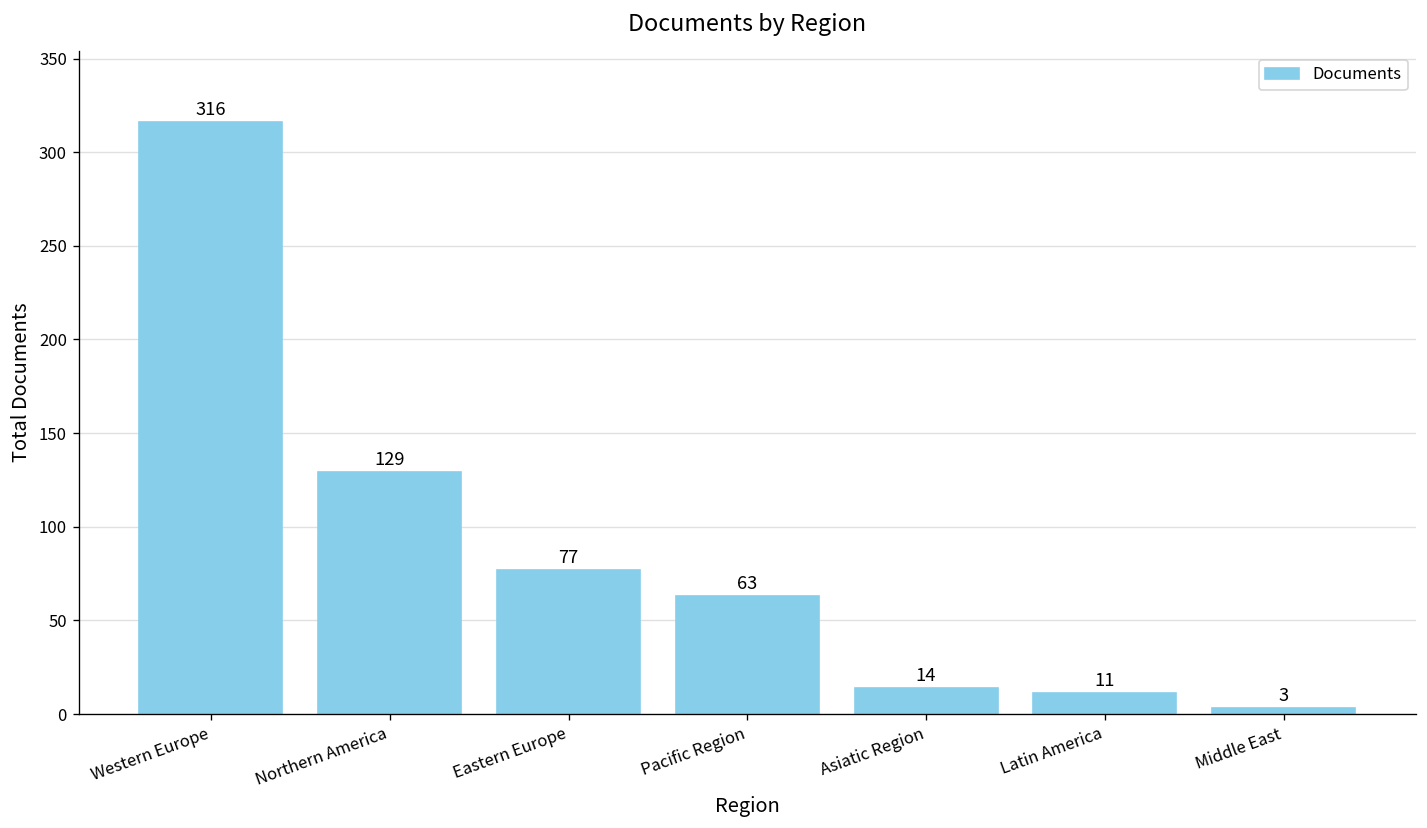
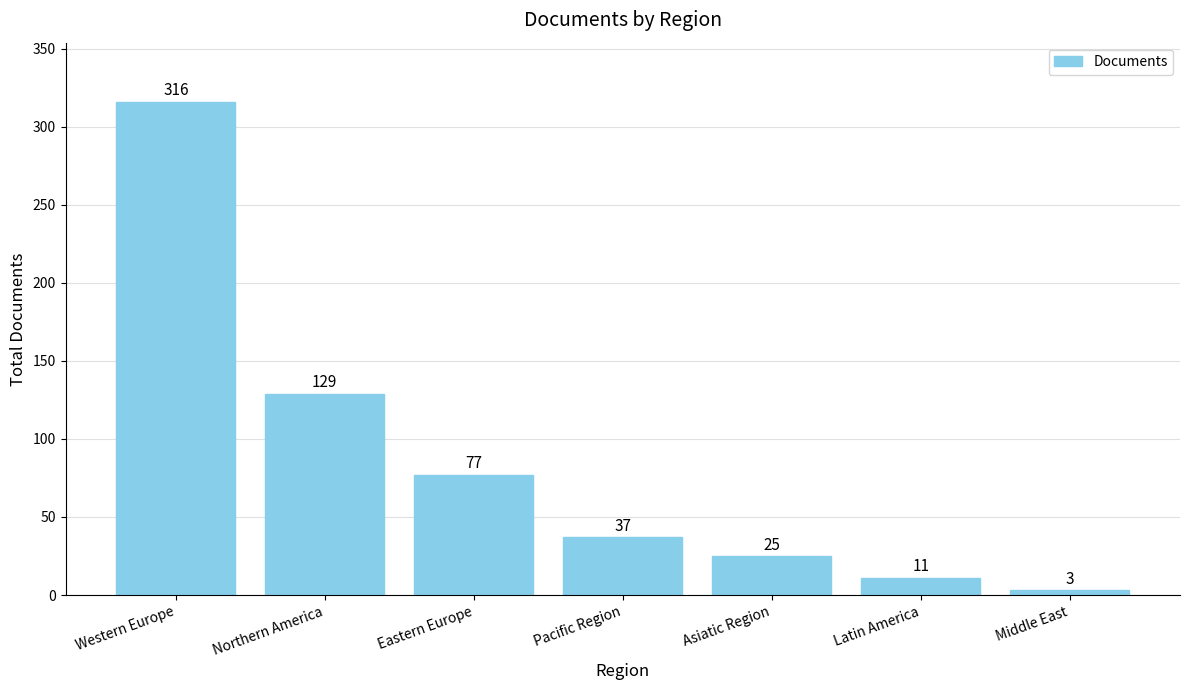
  {
    "Western Europe": 316,
    "Northern America": 129,
    "Eastern Europe": 77,
-   "Pacific Region": 63,
-   "Asiatic Region": 14,
+   "Pacific Region": 37,
+   "Asiatic Region": 25,
    "Latin America": 11,
    "Middle East": 3
  }
